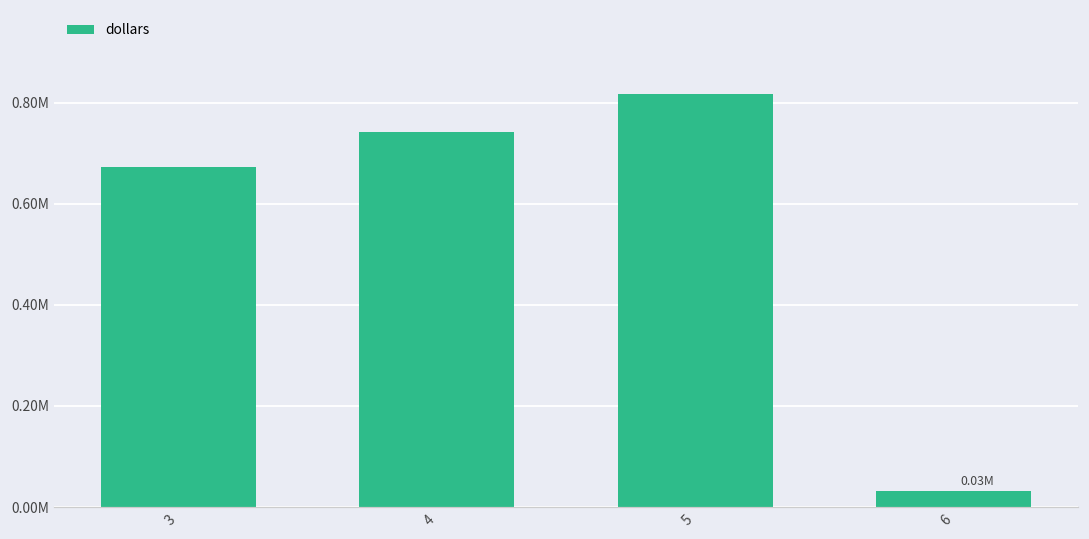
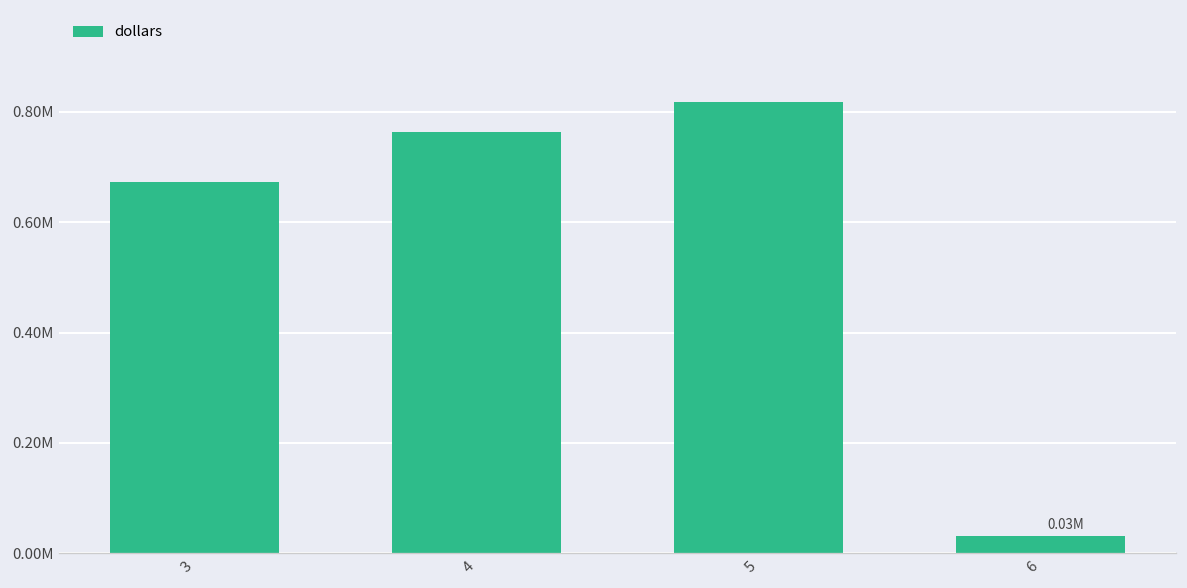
  {
    "3": 670000,
-   "4": 740000,
+   "4": 760000,
    "5": 820000
  }
